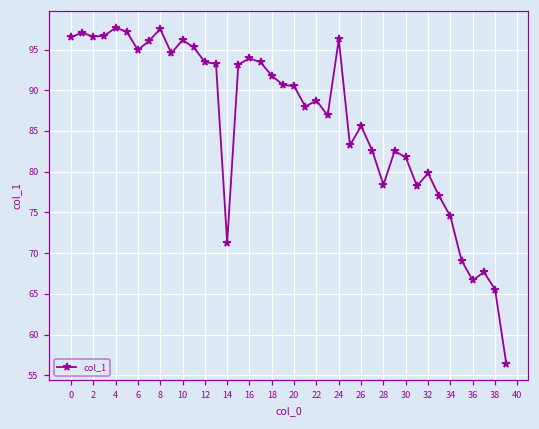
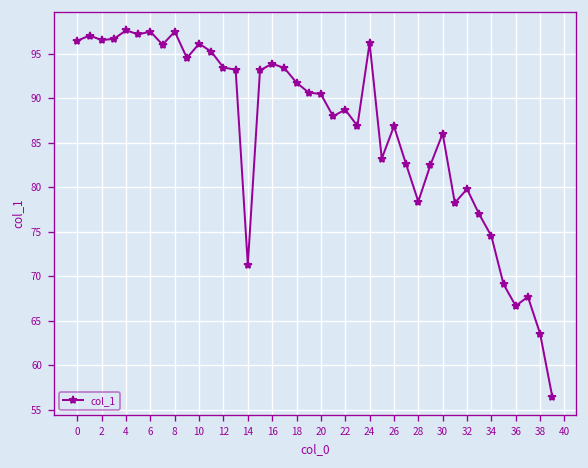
  {
    "0": 97,
    "2": 97,
    "4": 98,
-   "6": 95,
+   "6": 98,
    "8": 98,
    "10": 96,
    "12": 93,
    "14": 71,
    "16": 94,
    "18": 92,
    "20": 90,
    "22": 89,
    "24": 96,
-   "26": 86,
+   "26": 87,
    "28": 78,
-   "30": 82,
+   "30": 86,
    "32": 80,
    "34": 75,
    "36": 67,
-   "38": 66
+   "38": 64
  }
